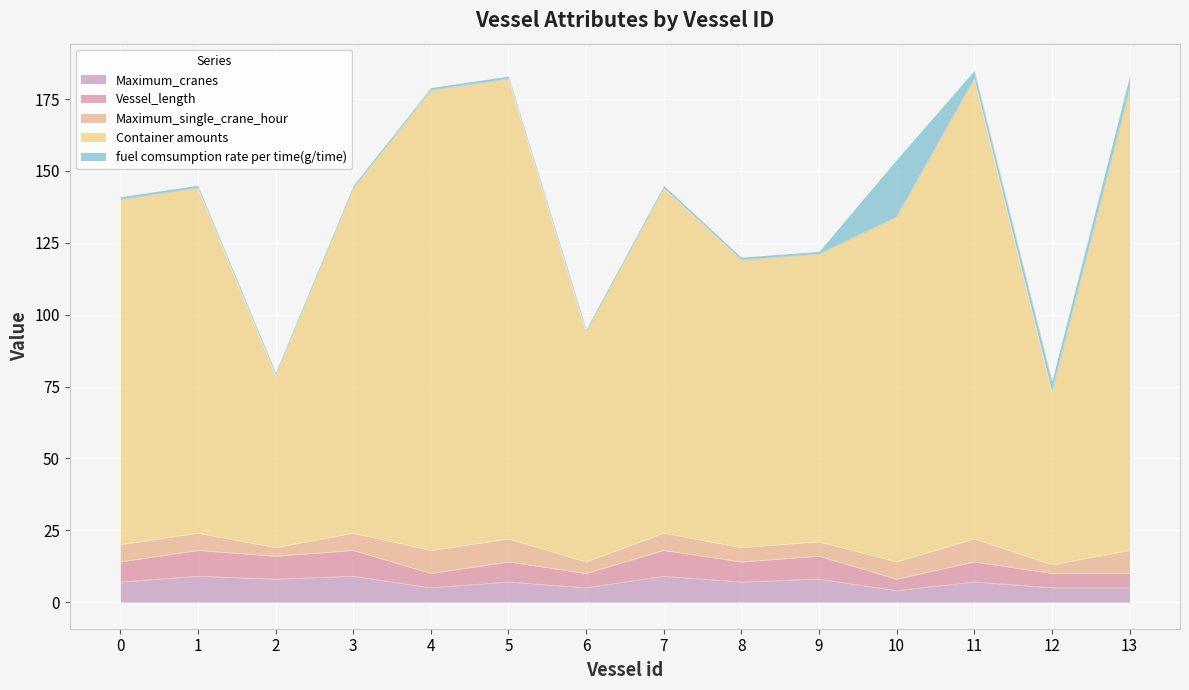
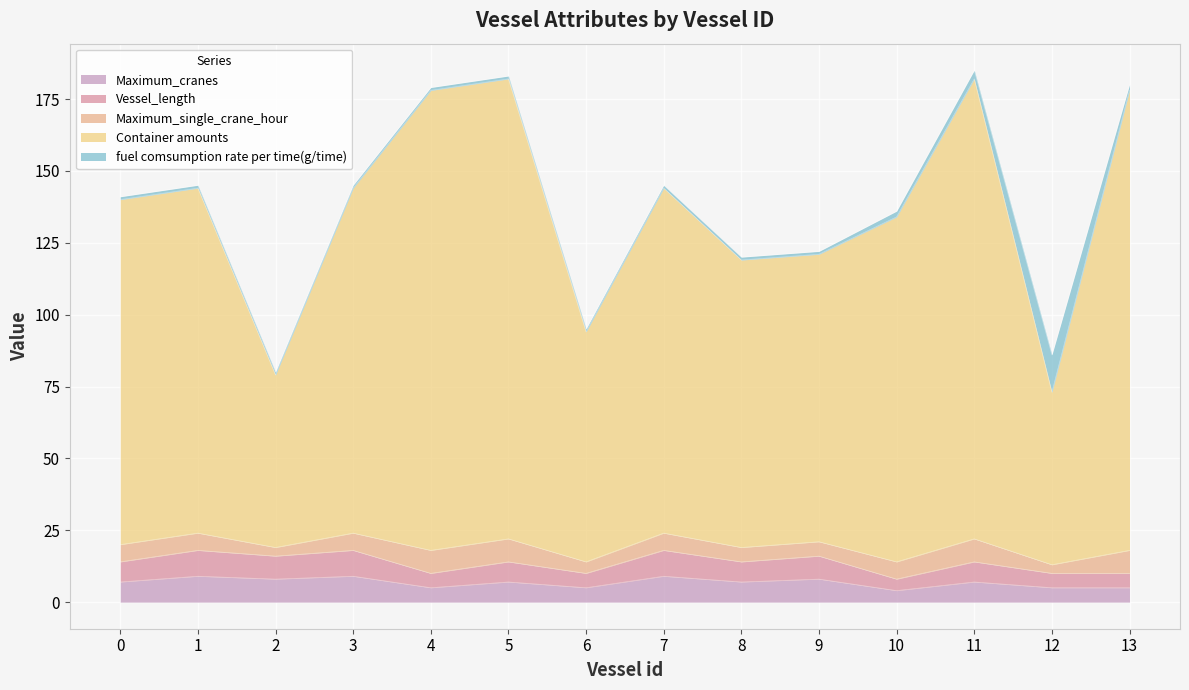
  {
    "fuel comsumption rate per time(g/time)": {
      "0": 1,
      "1": 1,
      "2": 1,
      "3": 1,
      "4": 1,
      "5": 1,
      "6": 1,
      "7": 1,
      "8": 1,
      "9": 1,
-     "10": 20,
+     "10": 2,
      "11": 3,
-     "12": 4,
-     "13": 5
+     "12": 13,
+     "13": 2
    }
  }
